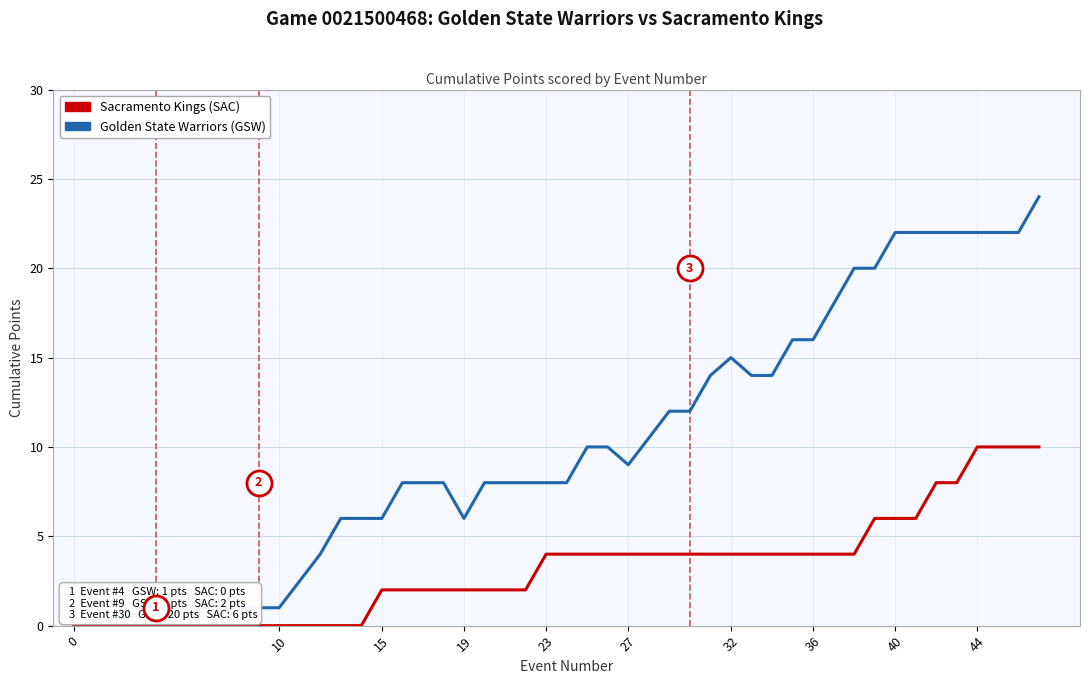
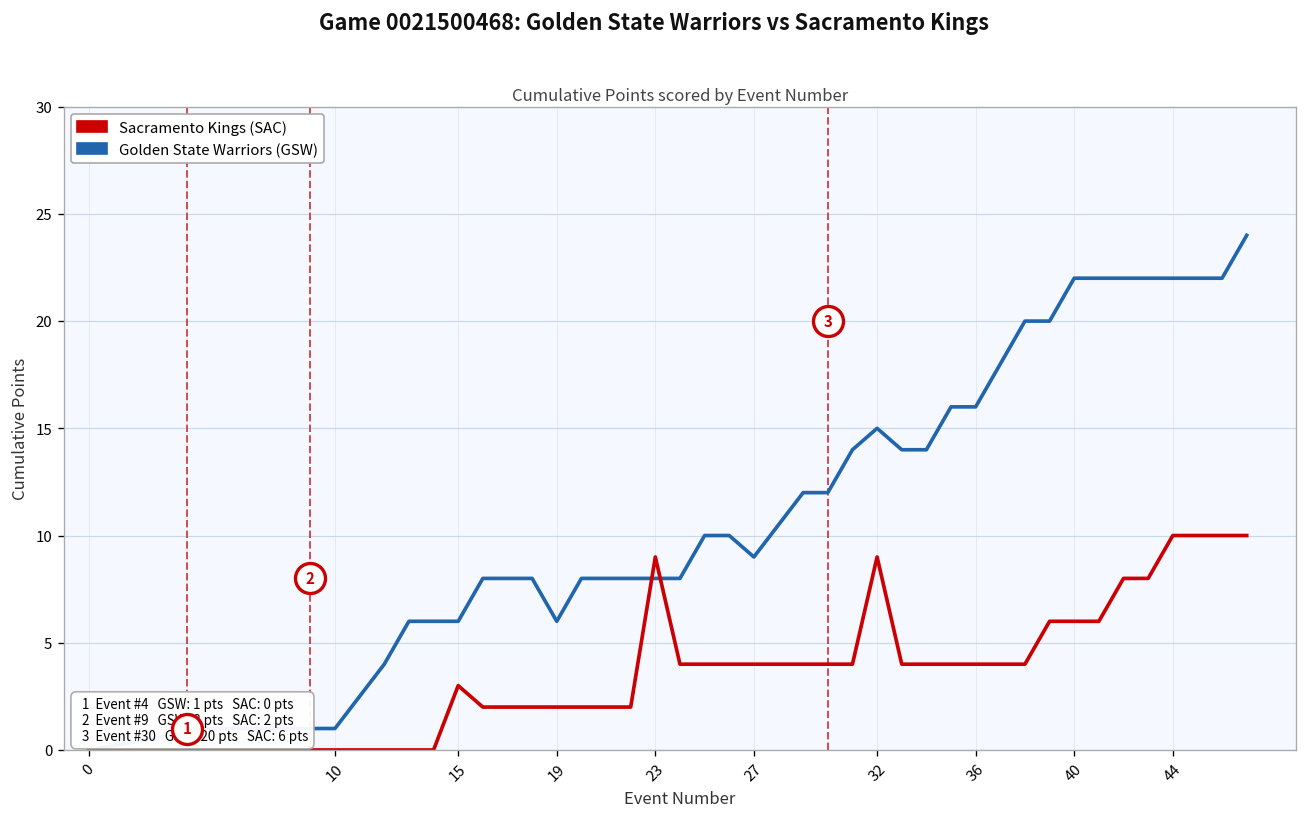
  {
    "Golden State Warriors (GSW)": {
      "10": 1,
      "15": 6,
      "19": 6,
      "23": 8,
      "27": 9,
      "32": 15,
      "36": 16,
      "40": 22,
      "44": 22
    },
    "Sacramento Kings (SAC)": {
      "10": 0,
-     "15": 2,
+     "15": 3,
      "19": 2,
-     "23": 4,
+     "23": 9,
      "27": 4,
-     "32": 4,
+     "32": 9,
      "36": 4,
      "40": 6,
      "44": 10
    }
  }
